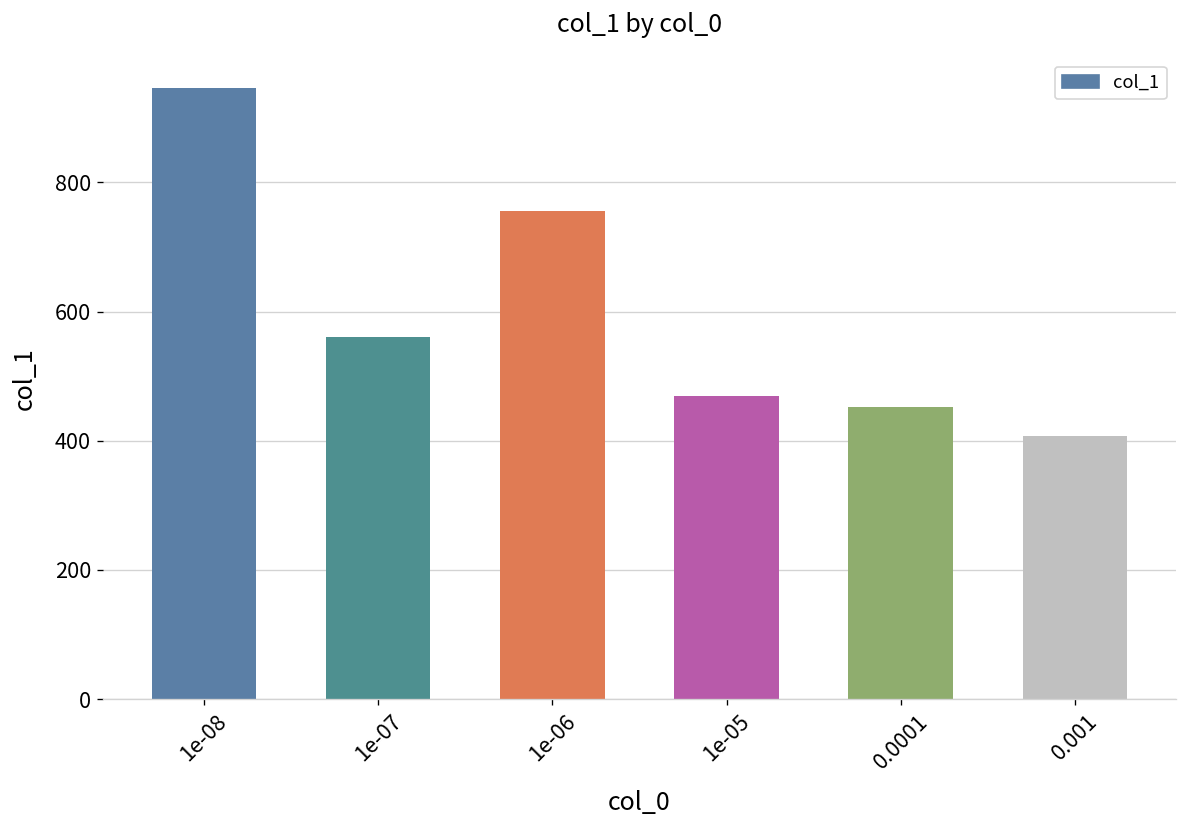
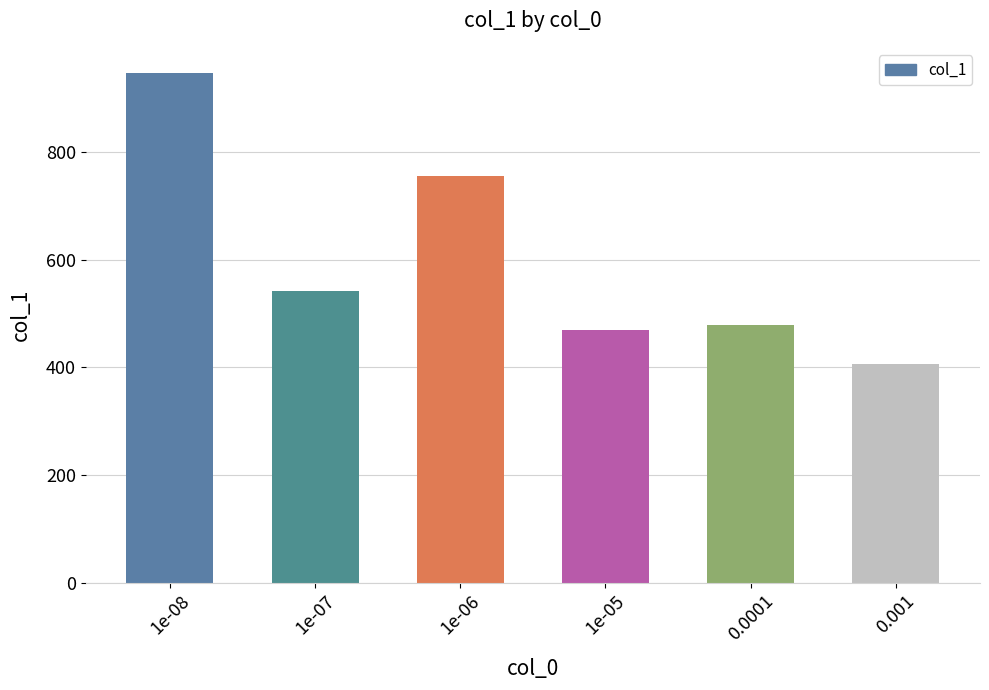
  {
    "1e-08": 950,
-   "1e-07": 560,
+   "1e-07": 540,
    "1e-06": 760,
    "1e-05": 470,
-   "0.0001": 450,
+   "0.0001": 480,
    "0.001": 410
  }
